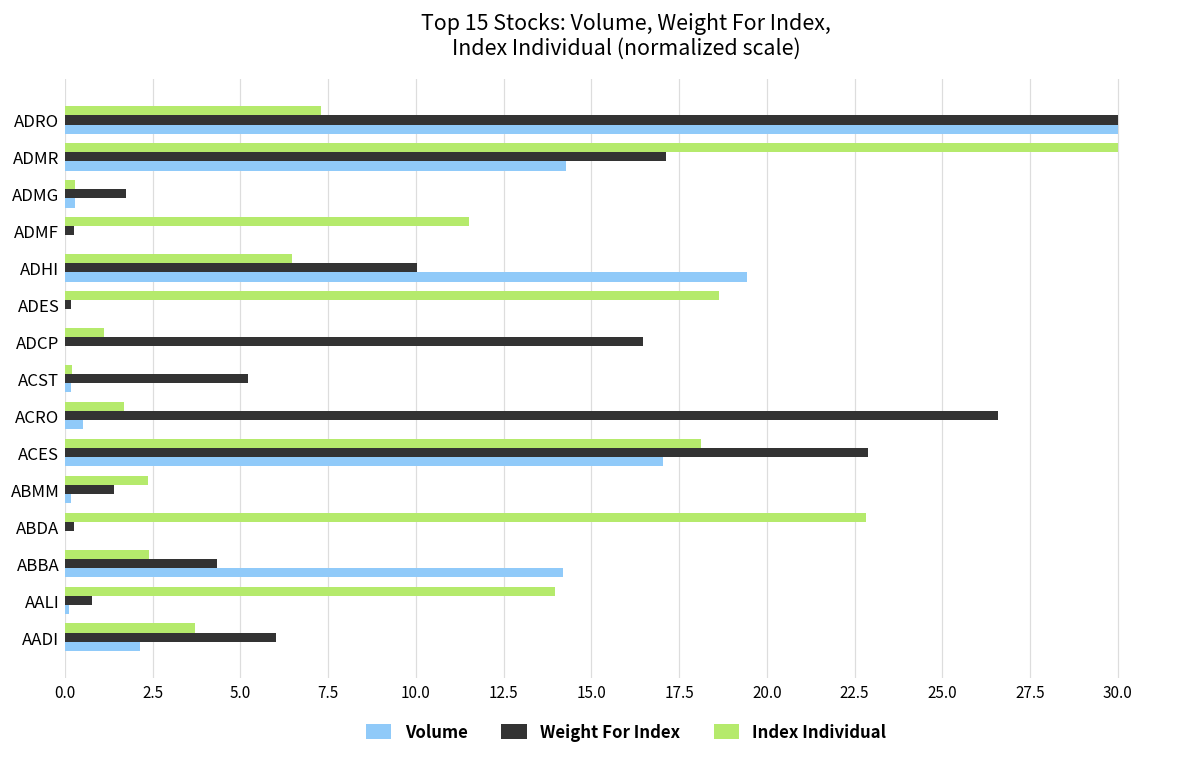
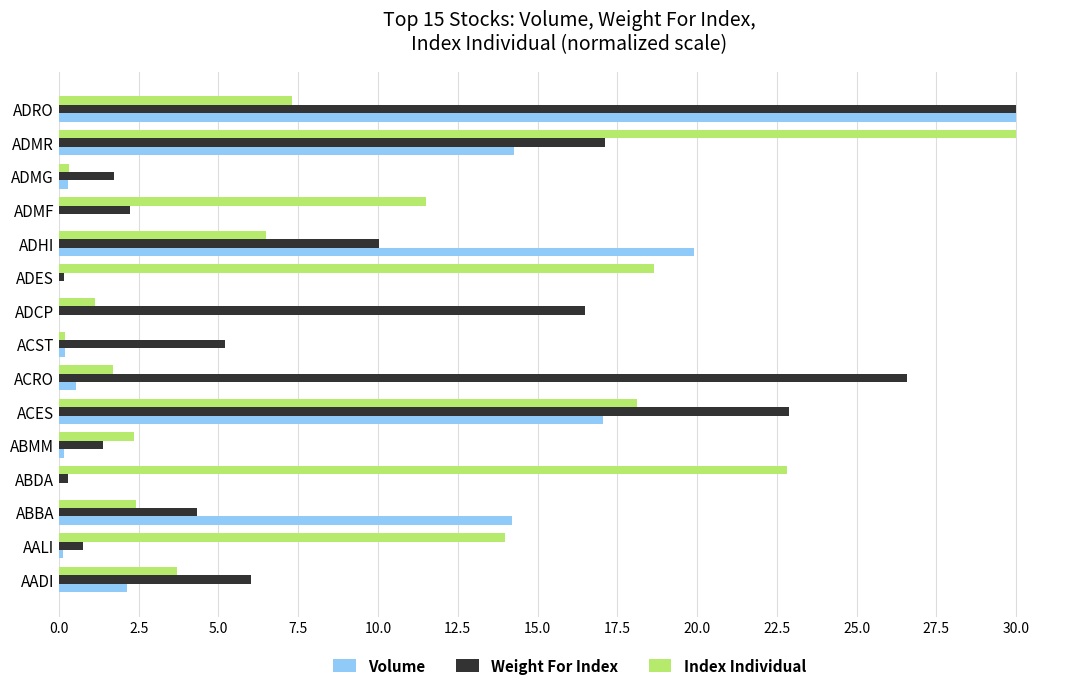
  {
    "Volume": {
      "ADRO": 30.0,
      "ADMR": 14.3,
      "ADMG": 0.3,
-     "ADHI": 19.4,
+     "ADHI": 19.9,
      "ACST": 0.2,
      "ACRO": 0.5,
      "ACES": 17.0,
      "ABMM": 0.2,
      "ABBA": 14.2,
      "AALI": 0.1,
      "AADI": 2.1
    },
    "Weight For Index": {
      "ADRO": 30.0,
      "ADMR": 17.1,
      "ADMG": 1.7,
-     "ADMF": 0.3,
+     "ADMF": 2.2,
      "ADHI": 10.0,
      "ADES": 0.2,
      "ADCP": 16.5,
      "ACST": 5.2,
      "ACRO": 26.6,
      "ACES": 22.9,
      "ABMM": 1.4,
      "ABDA": 0.3,
      "ABBA": 4.3,
      "AALI": 0.8,
      "AADI": 6.0
    },
    "Index Individual": {
      "ADRO": 7.3,
      "ADMR": 30.0,
      "ADMG": 0.3,
      "ADMF": 11.5,
      "ADHI": 6.5,
      "ADES": 18.6,
      "ADCP": 1.1,
      "ACST": 0.2,
      "ACRO": 1.7,
      "ACES": 18.1,
      "ABMM": 2.4,
      "ABDA": 22.8,
      "ABBA": 2.4,
      "AALI": 14.0,
      "AADI": 3.7
    }
  }
